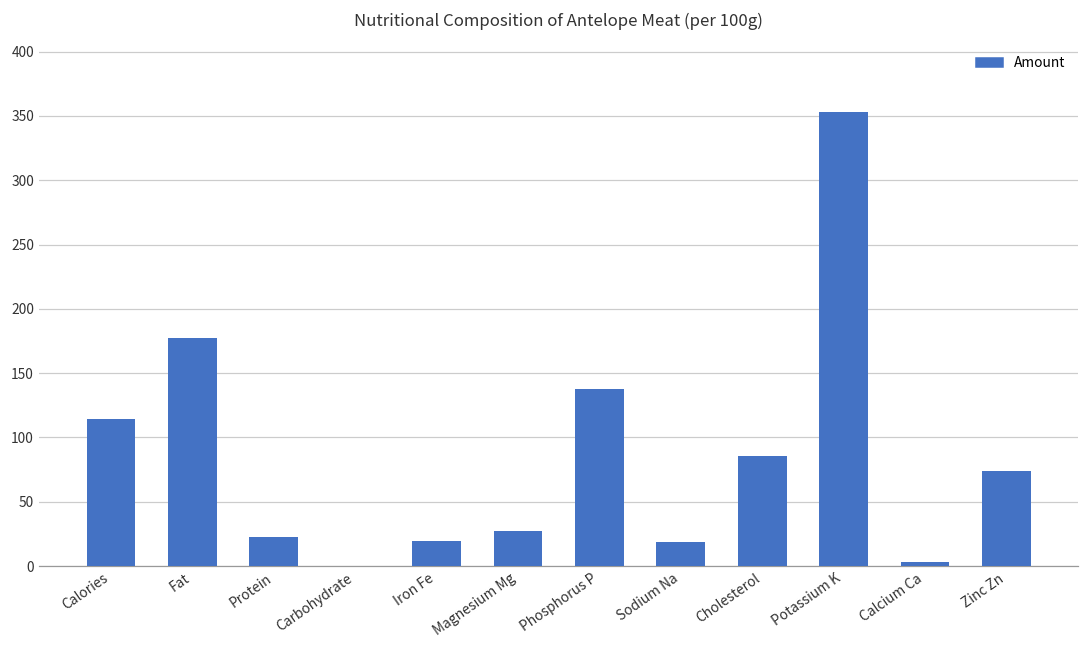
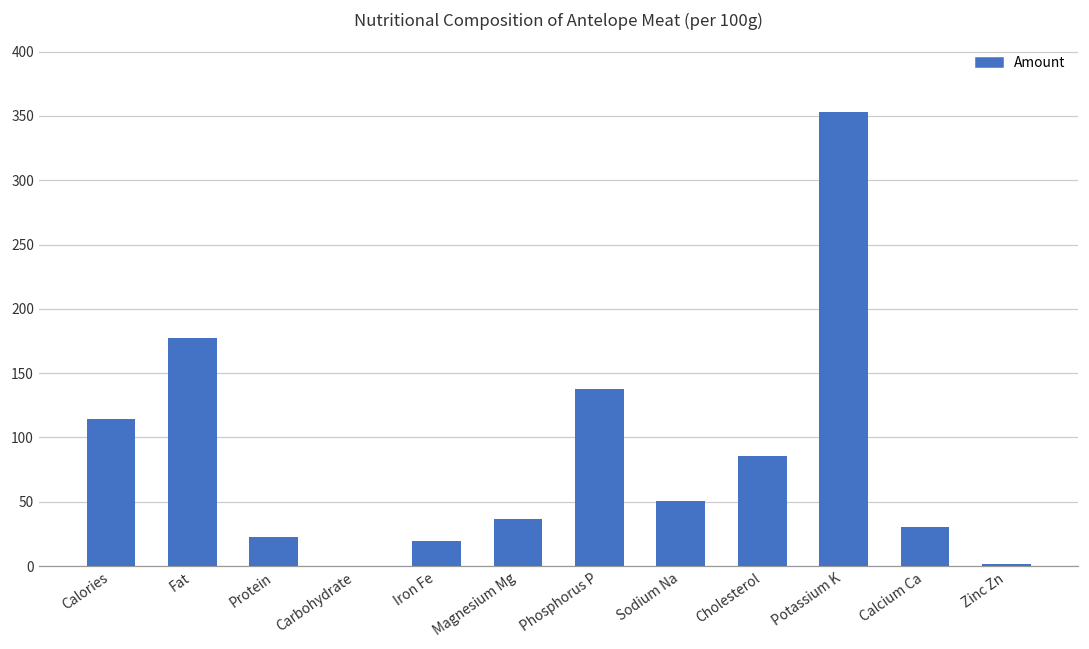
  {
    "Calories": 114,
    "Fat": 178,
    "Protein": 22,
    "Carbohydrate": 0,
    "Iron Fe": 19,
-   "Magnesium Mg": 27,
+   "Magnesium Mg": 37,
    "Phosphorus P": 138,
-   "Sodium Na": 19,
+   "Sodium Na": 51,
    "Cholesterol": 86,
    "Potassium K": 353,
-   "Calcium Ca": 3,
-   "Zinc Zn": 74
+   "Calcium Ca": 30,
+   "Zinc Zn": 1
  }
